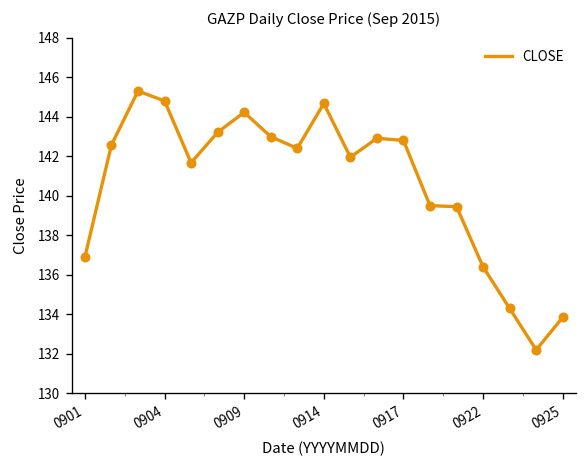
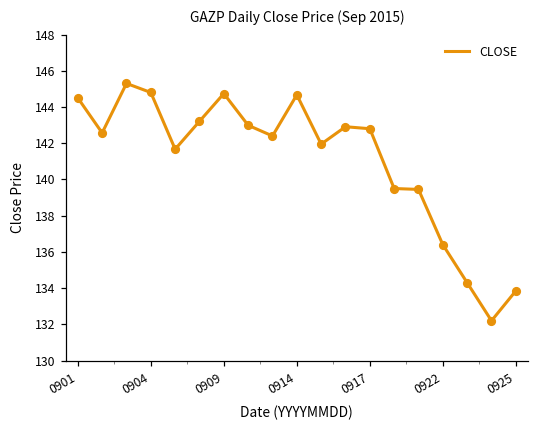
  {
-   "0901": 136.9,
+   "0901": 144.5,
    "0904": 144.8,
-   "0909": 144.2,
+   "0909": 144.7,
    "0914": 144.7,
    "0917": 142.8,
    "0922": 136.4,
    "0925": 133.9
  }
